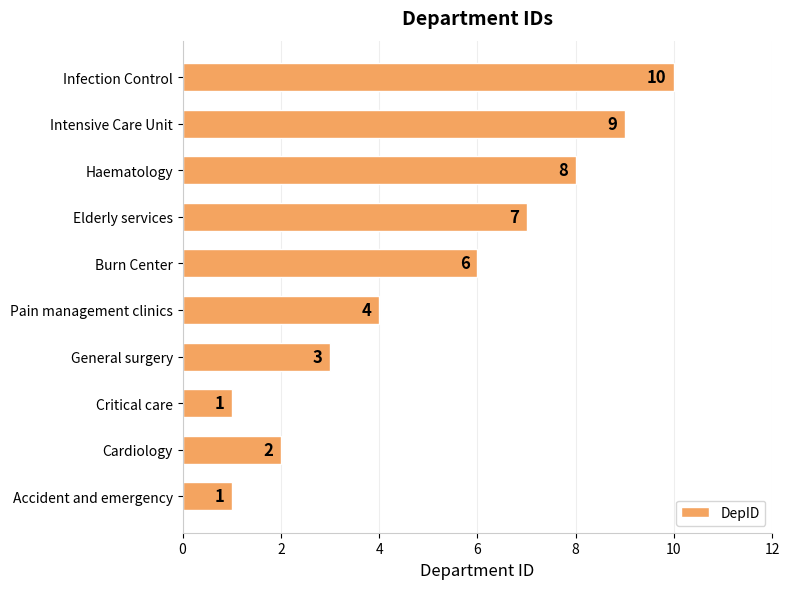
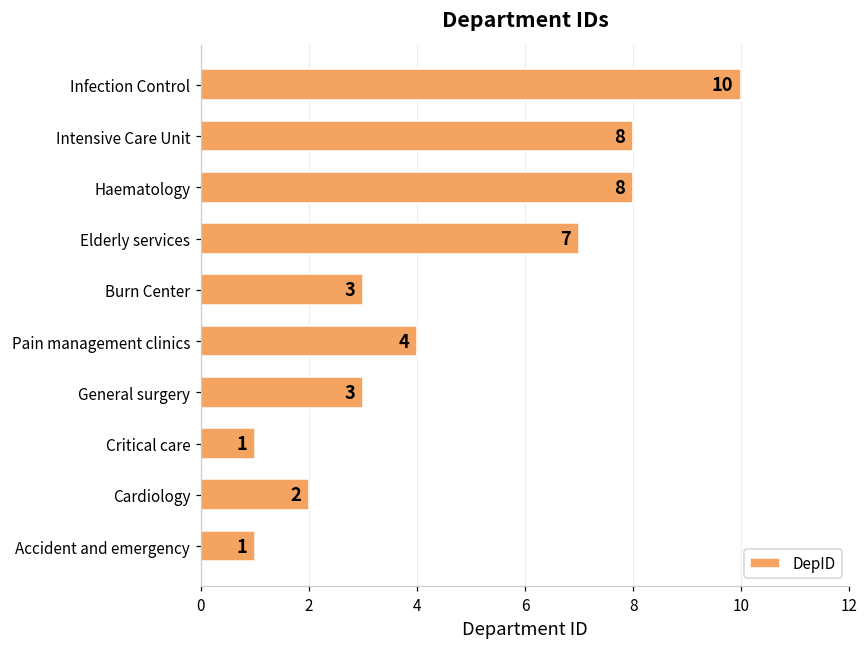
  {
    "Infection Control": 10,
-   "Intensive Care Unit": 9,
+   "Intensive Care Unit": 8,
    "Haematology": 8,
    "Elderly services": 7,
-   "Burn Center": 6,
+   "Burn Center": 3,
    "Pain management clinics": 4,
    "General surgery": 3,
    "Critical care": 1,
    "Cardiology": 2,
    "Accident and emergency": 1
  }
